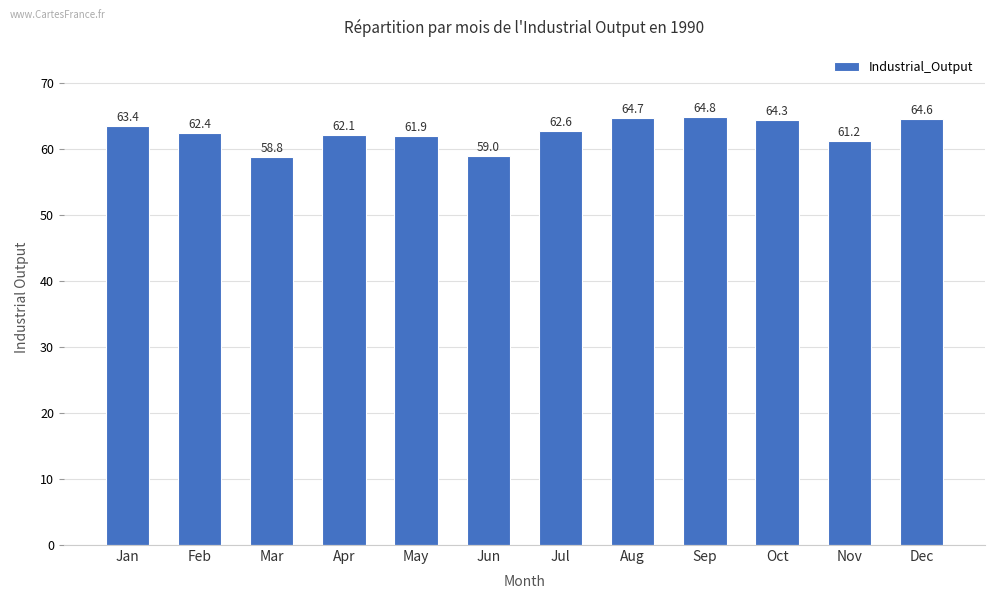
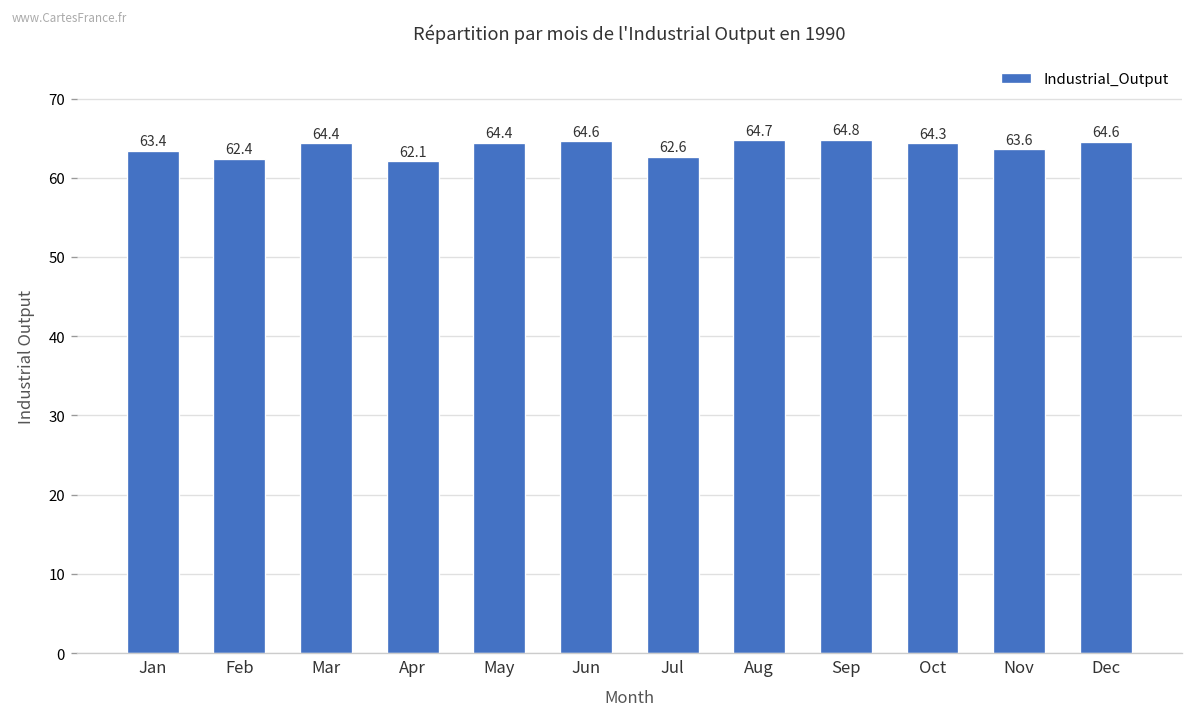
  {
    "Jan": 63.4,
    "Feb": 62.4,
-   "Mar": 58.8,
+   "Mar": 64.4,
    "Apr": 62.1,
-   "May": 61.9,
-   "Jun": 59.0,
+   "May": 64.4,
+   "Jun": 64.6,
    "Jul": 62.6,
    "Aug": 64.7,
    "Sep": 64.8,
    "Oct": 64.3,
-   "Nov": 61.2,
+   "Nov": 63.6,
    "Dec": 64.6
  }
